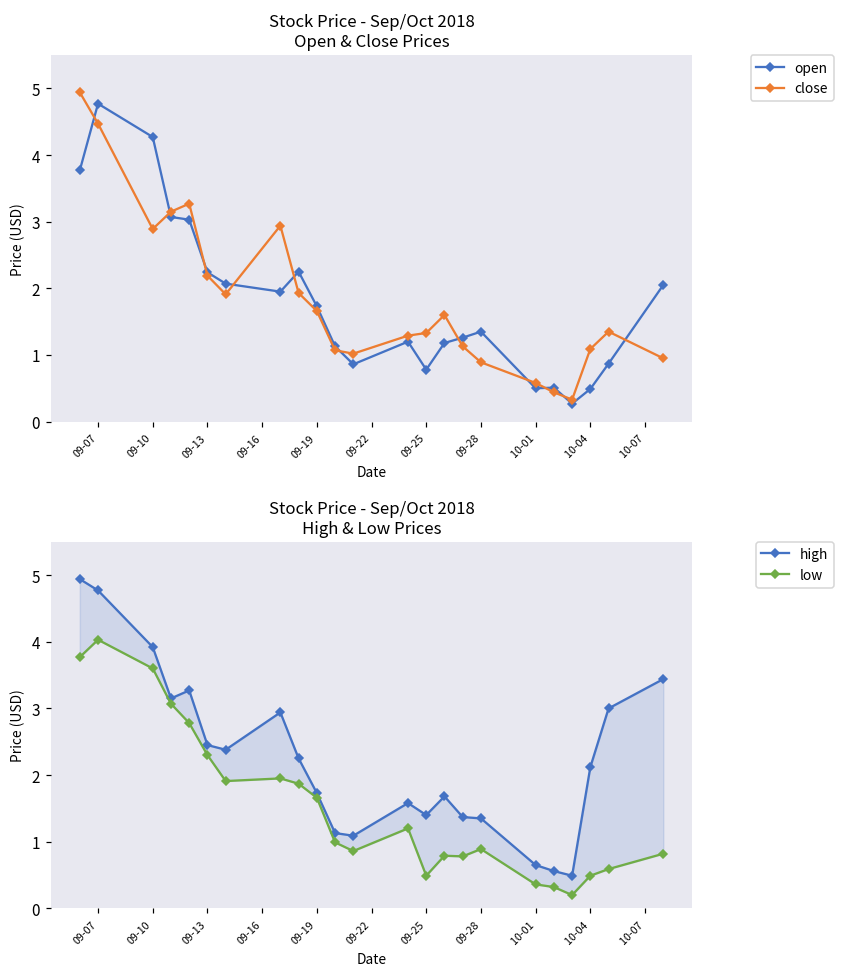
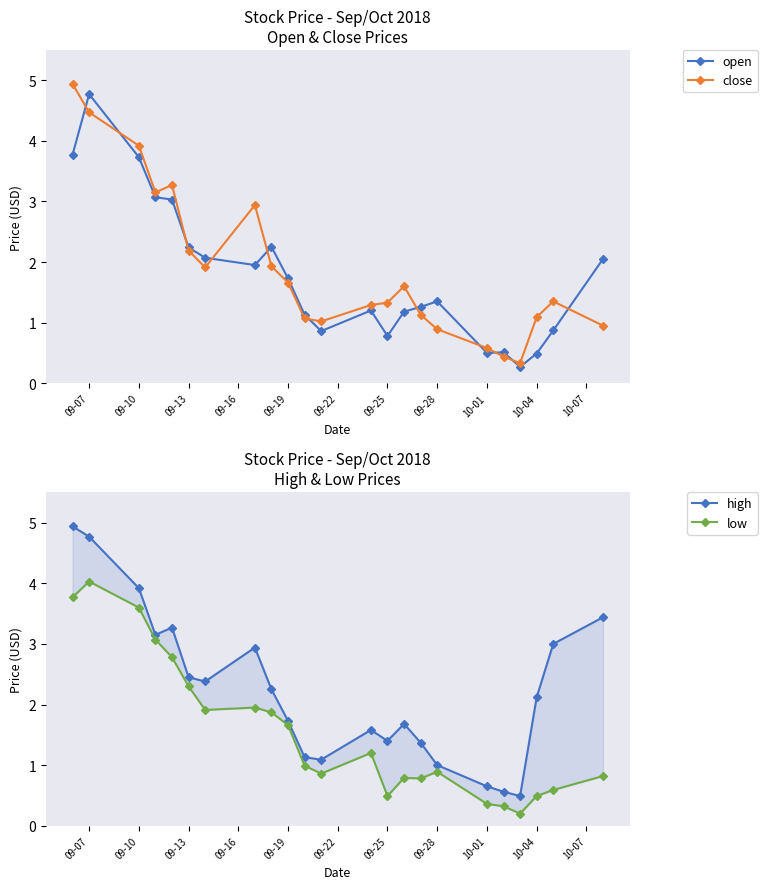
  {
    "Stock Price - Sep/Oct 2018 Open & Close Prices": {
      "open": {
        "09-07": 4.8,
-       "09-10": 4.3,
+       "09-10": 3.7,
        "09-13": 2.2,
        "09-19": 1.7,
        "09-25": 0.8,
        "09-28": 1.4,
        "10-01": 0.5,
        "10-04": 0.5
      },
      "close": {
        "09-07": 4.5,
-       "09-10": 2.9,
+       "09-10": 3.9,
        "09-13": 2.2,
        "09-19": 1.7,
        "09-25": 1.3,
        "09-28": 0.9,
        "10-01": 0.6,
        "10-04": 1.1
      }
    },
    "Stock Price - Sep/Oct 2018 High & Low Prices": {
      "high": {
        "09-07": 4.8,
        "09-10": 3.9,
        "09-13": 2.5,
        "09-19": 1.7,
        "09-25": 1.4,
-       "09-28": 1.4,
+       "09-28": 1.0,
        "10-01": 0.7,
        "10-04": 2.1
      },
      "low": {
        "09-07": 4.0,
        "09-10": 3.6,
        "09-13": 2.3,
        "09-19": 1.7,
        "09-25": 0.5,
        "09-28": 0.9,
        "10-01": 0.4,
        "10-04": 0.5
      }
    }
  }
